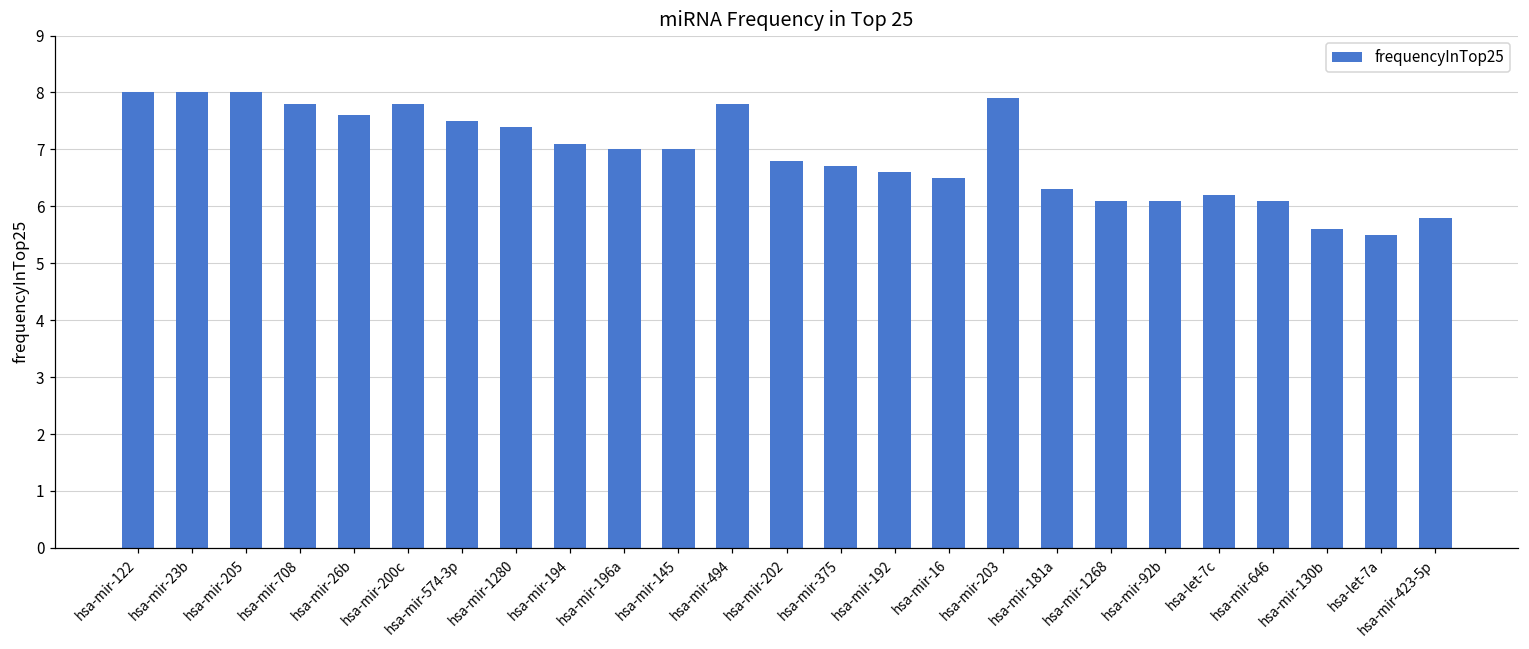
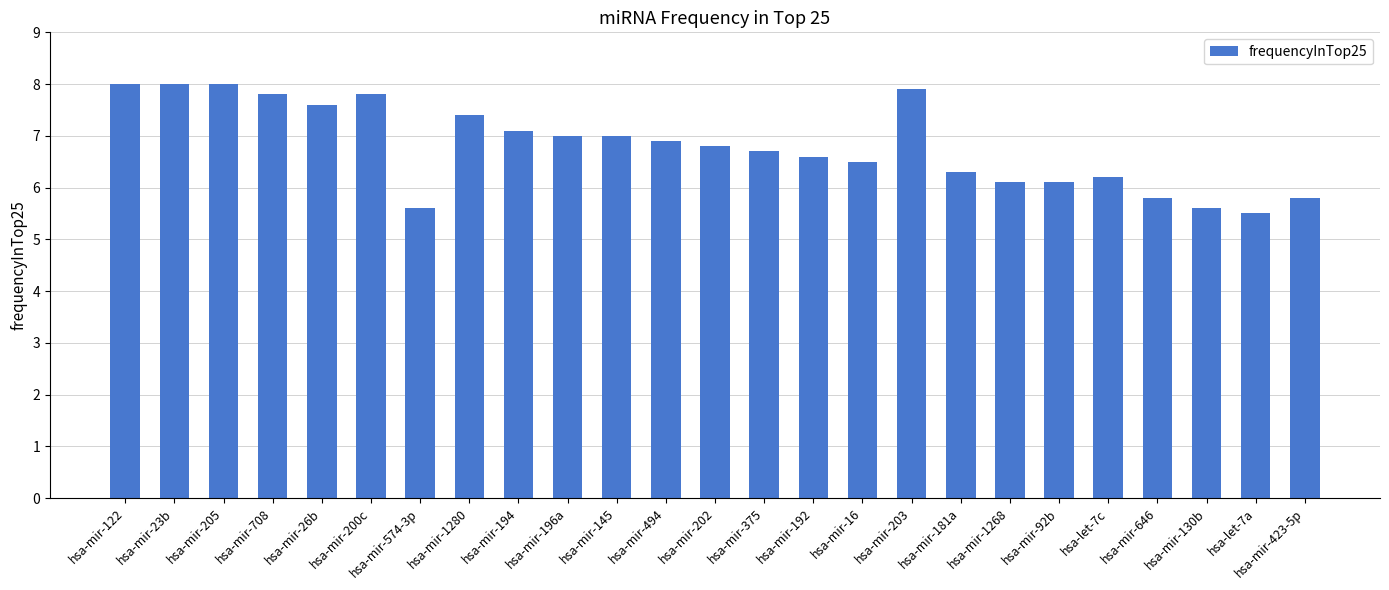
  {
    "hsa-mir-122": 8.0,
    "hsa-mir-23b": 8.0,
    "hsa-mir-205": 8.0,
    "hsa-mir-708": 7.8,
    "hsa-mir-26b": 7.6,
    "hsa-mir-200c": 7.8,
-   "hsa-mir-574-3p": 7.5,
+   "hsa-mir-574-3p": 5.6,
    "hsa-mir-1280": 7.4,
    "hsa-mir-194": 7.1,
    "hsa-mir-196a": 7.0,
    "hsa-mir-145": 7.0,
-   "hsa-mir-494": 7.8,
+   "hsa-mir-494": 6.9,
    "hsa-mir-202": 6.8,
    "hsa-mir-375": 6.7,
    "hsa-mir-192": 6.6,
    "hsa-mir-16": 6.5,
    "hsa-mir-203": 7.9,
    "hsa-mir-181a": 6.3,
    "hsa-mir-1268": 6.1,
    "hsa-mir-92b": 6.1,
    "hsa-let-7c": 6.2,
-   "hsa-mir-646": 6.1,
+   "hsa-mir-646": 5.8,
    "hsa-mir-130b": 5.6,
    "hsa-let-7a": 5.5,
    "hsa-mir-423-5p": 5.8
  }
